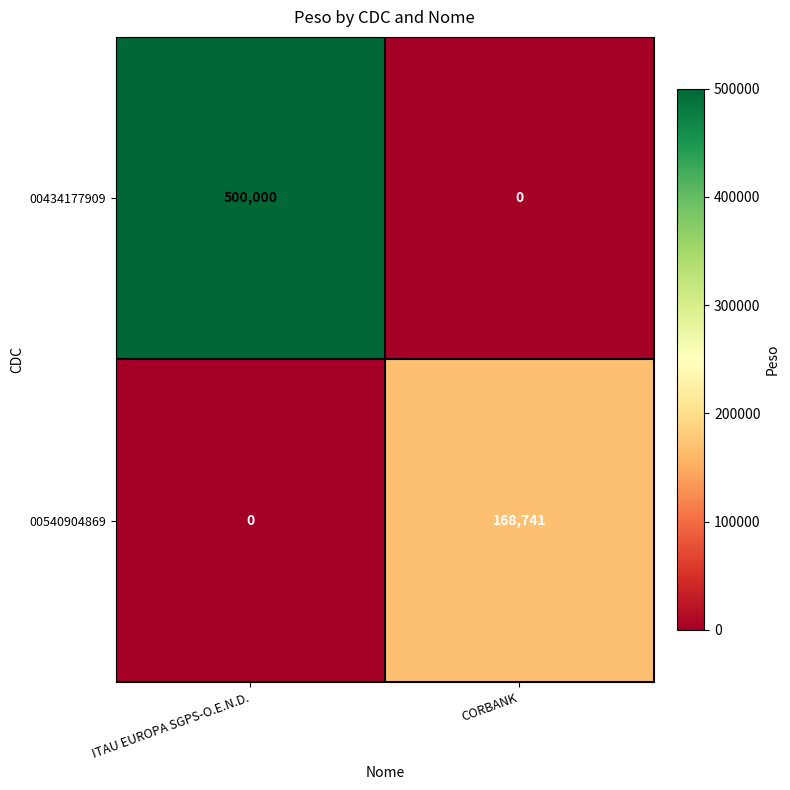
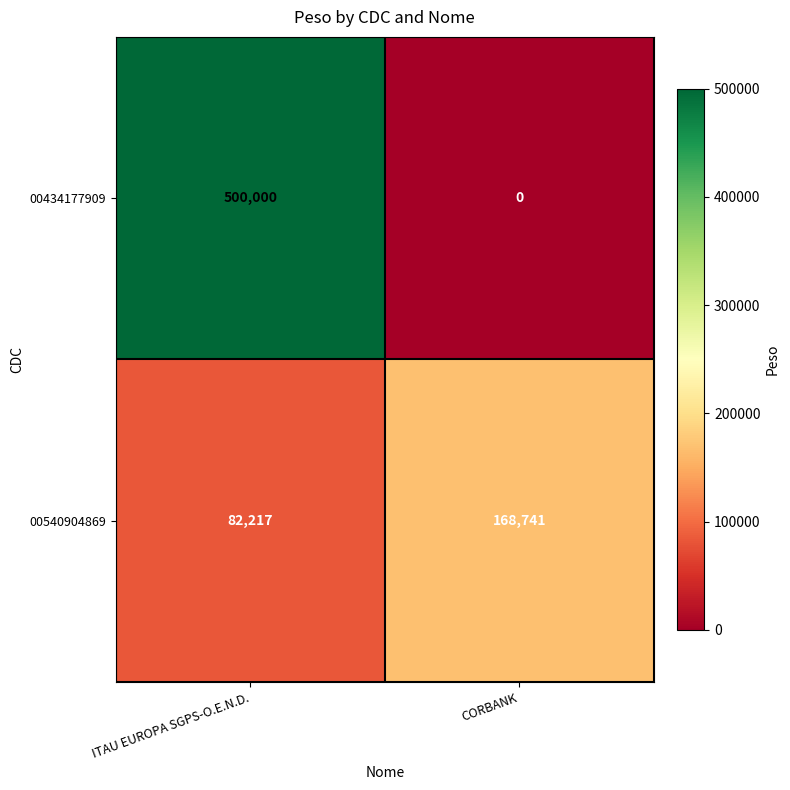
  {
    "00434177909": {
      "ITAU EUROPA SGPS-O.E.N.D.": "500,000",
      "CORBANK": "0"
    },
    "00540904869": {
-     "ITAU EUROPA SGPS-O.E.N.D.": "0",
+     "ITAU EUROPA SGPS-O.E.N.D.": "82,217",
      "CORBANK": "168,741"
    }
  }
